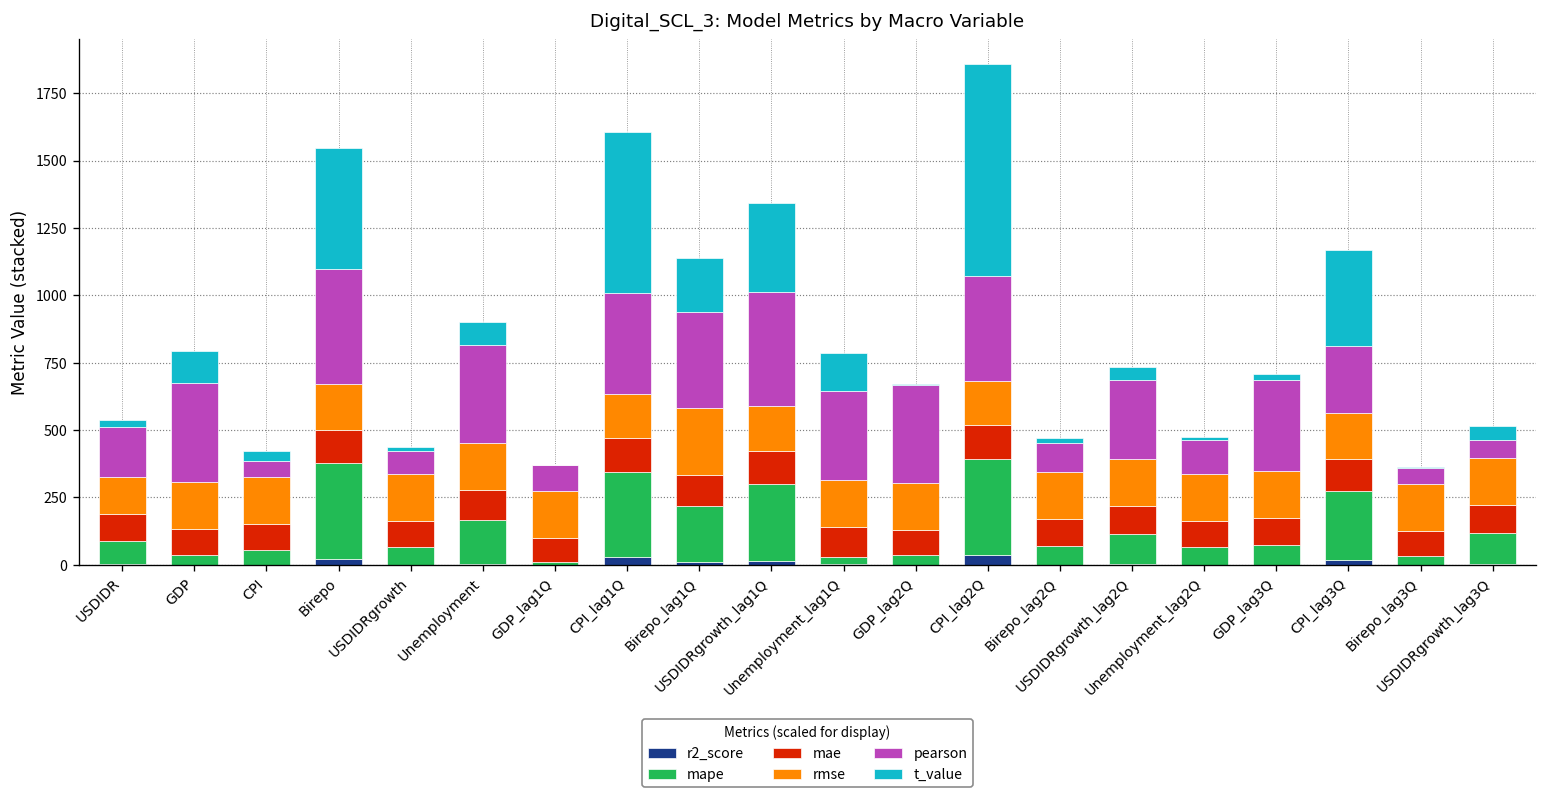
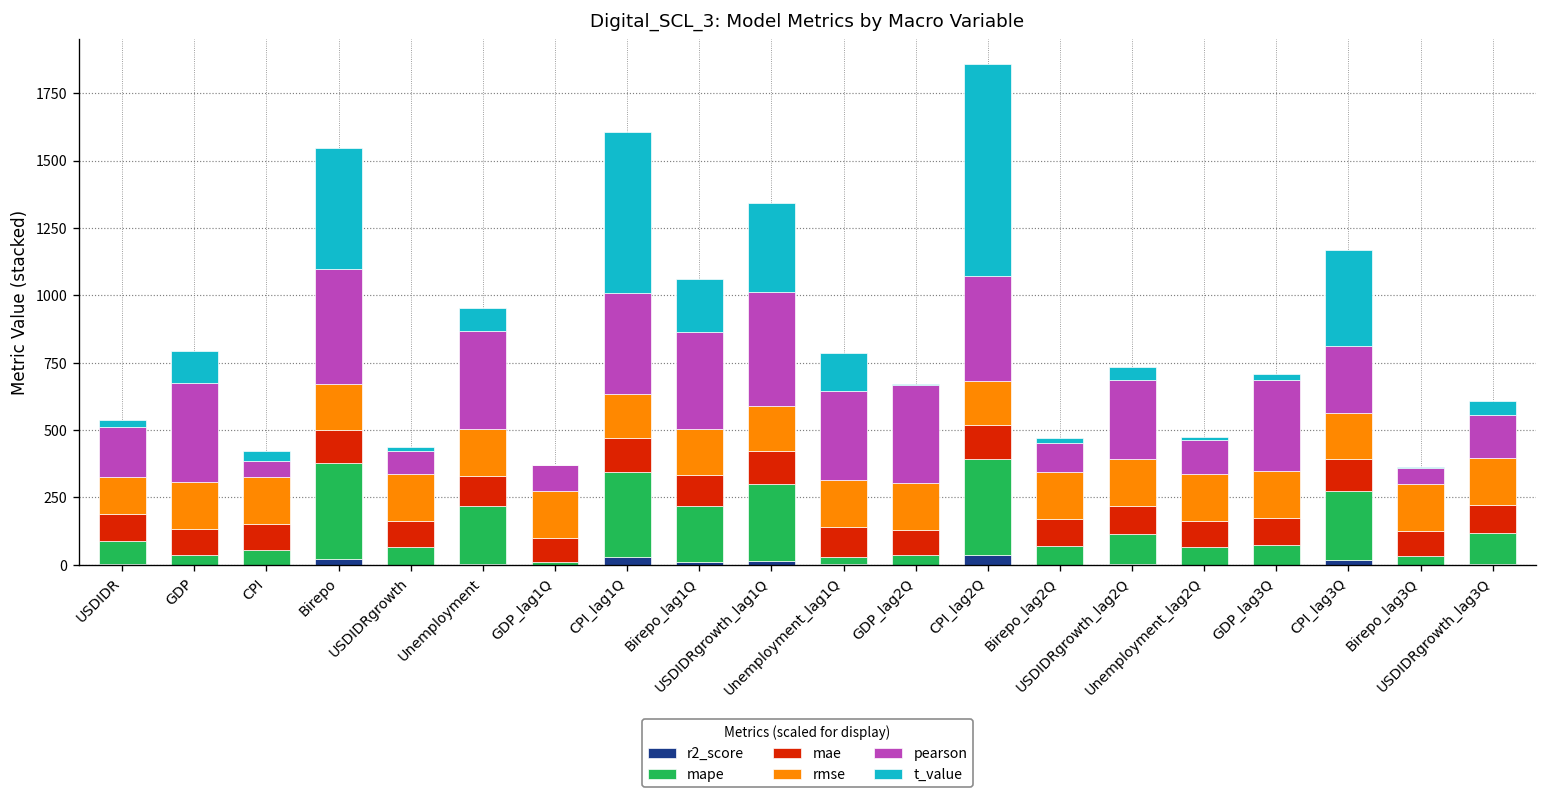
  {
    "r2_score": {
      "Birepo": 20,
      "GDP_lag1Q": 0,
      "CPI_lag1Q": 30,
      "USDIDRgrowth_lag1Q": 20,
      "CPI_lag2Q": 40,
      "CPI_lag3Q": 20
    },
    "mape": {
      "USDIDR": 90,
      "GDP": 40,
      "CPI": 50,
      "Birepo": 360,
      "USDIDRgrowth": 60,
-     "Unemployment": 160,
+     "Unemployment": 220,
      "CPI_lag1Q": 320,
      "Birepo_lag1Q": 210,
      "USDIDRgrowth_lag1Q": 280,
      "Unemployment_lag1Q": 20,
      "GDP_lag2Q": 40,
      "CPI_lag2Q": 360,
      "Birepo_lag2Q": 70,
      "USDIDRgrowth_lag2Q": 110,
      "Unemployment_lag2Q": 60,
      "GDP_lag3Q": 70,
      "CPI_lag3Q": 260,
      "Birepo_lag3Q": 30,
      "USDIDRgrowth_lag3Q": 120
    },
    "mae": {
      "USDIDR": 100,
      "GDP": 90,
      "CPI": 100,
      "Birepo": 120,
      "USDIDRgrowth": 100,
      "Unemployment": 110,
      "GDP_lag1Q": 90,
      "CPI_lag1Q": 120,
      "Birepo_lag1Q": 110,
      "USDIDRgrowth_lag1Q": 120,
      "Unemployment_lag1Q": 110,
      "GDP_lag2Q": 90,
      "CPI_lag2Q": 130,
      "Birepo_lag2Q": 100,
      "USDIDRgrowth_lag2Q": 100,
      "Unemployment_lag2Q": 100,
      "GDP_lag3Q": 100,
      "CPI_lag3Q": 120,
      "Birepo_lag3Q": 90,
      "USDIDRgrowth_lag3Q": 100
    },
    "rmse": {
      "USDIDR": 140,
      "GDP": 170,
      "CPI": 170,
      "Birepo": 170,
      "USDIDRgrowth": 170,
      "Unemployment": 170,
      "GDP_lag1Q": 170,
      "CPI_lag1Q": 170,
-     "Birepo_lag1Q": 250,
+     "Birepo_lag1Q": 170,
      "USDIDRgrowth_lag1Q": 170,
      "Unemployment_lag1Q": 170,
      "GDP_lag2Q": 170,
      "CPI_lag2Q": 160,
      "Birepo_lag2Q": 170,
      "USDIDRgrowth_lag2Q": 170,
      "Unemployment_lag2Q": 170,
      "GDP_lag3Q": 170,
      "CPI_lag3Q": 170,
      "Birepo_lag3Q": 170,
      "USDIDRgrowth_lag3Q": 170
    },
    "pearson": {
      "USDIDR": 190,
      "GDP": 370,
      "CPI": 60,
      "Birepo": 430,
      "USDIDRgrowth": 80,
      "Unemployment": 360,
      "GDP_lag1Q": 90,
      "CPI_lag1Q": 370,
      "Birepo_lag1Q": 360,
      "USDIDRgrowth_lag1Q": 420,
      "Unemployment_lag1Q": 330,
      "GDP_lag2Q": 360,
      "CPI_lag2Q": 390,
      "Birepo_lag2Q": 110,
      "USDIDRgrowth_lag2Q": 300,
      "Unemployment_lag2Q": 130,
      "GDP_lag3Q": 340,
      "CPI_lag3Q": 250,
      "Birepo_lag3Q": 60,
-     "USDIDRgrowth_lag3Q": 70
+     "USDIDRgrowth_lag3Q": 160
    },
    "t_value": {
      "USDIDR": 30,
      "GDP": 120,
      "CPI": 40,
      "Birepo": 450,
      "USDIDRgrowth": 20,
      "Unemployment": 90,
      "CPI_lag1Q": 600,
      "Birepo_lag1Q": 200,
      "USDIDRgrowth_lag1Q": 330,
      "Unemployment_lag1Q": 140,
      "CPI_lag2Q": 780,
      "Birepo_lag2Q": 20,
      "USDIDRgrowth_lag2Q": 50,
      "Unemployment_lag2Q": 10,
      "GDP_lag3Q": 20,
      "CPI_lag3Q": 360,
      "USDIDRgrowth_lag3Q": 50
    }
  }
